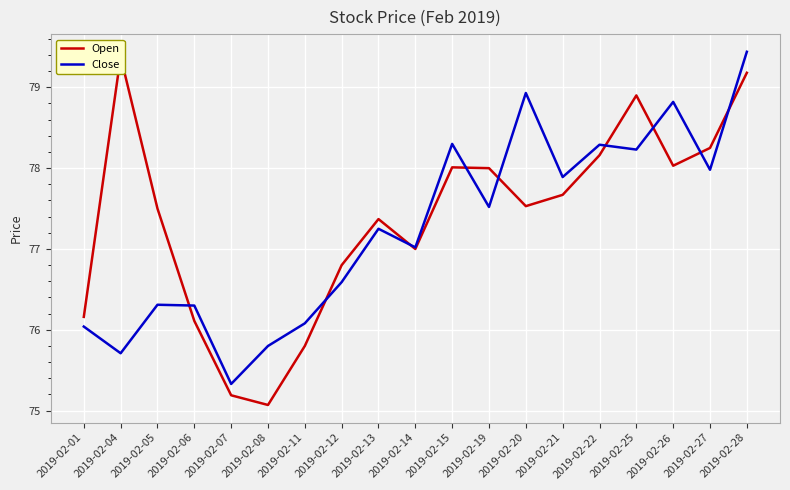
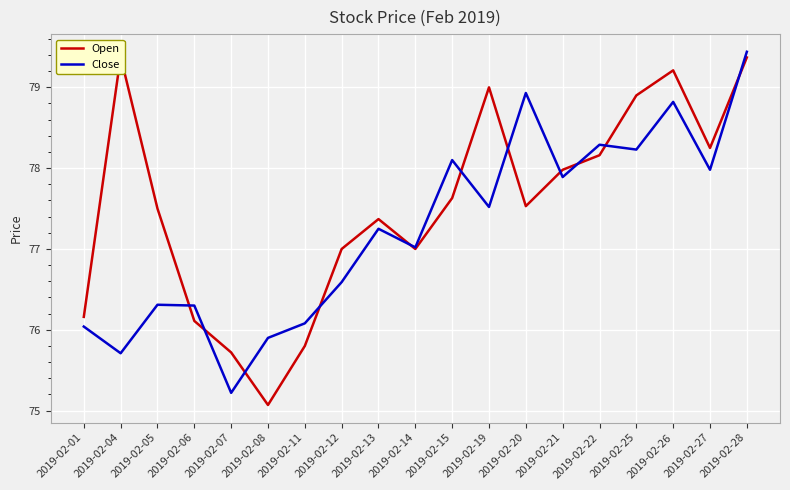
  {
    "Open": {
      "2019-02-01": 76.2,
      "2019-02-05": 77.5,
      "2019-02-06": 76.1,
-     "2019-02-07": 75.2,
+     "2019-02-07": 75.7,
      "2019-02-08": 75.1,
      "2019-02-11": 75.8,
-     "2019-02-12": 76.8,
+     "2019-02-12": 77.0,
      "2019-02-13": 77.4,
-     "2019-02-15": 78.0,
-     "2019-02-19": 78,
+     "2019-02-15": 77.6,
+     "2019-02-19": 79,
      "2019-02-20": 77.5,
-     "2019-02-21": 77.7,
+     "2019-02-21": 78.0,
      "2019-02-22": 78.2,
      "2019-02-25": 78.9,
-     "2019-02-26": 78.0,
+     "2019-02-26": 79.2,
      "2019-02-27": 78.3,
-     "2019-02-28": 79.2
+     "2019-02-28": 79.4
    },
    "Close": {
      "2019-02-01": 76.0,
      "2019-02-04": 75.7,
      "2019-02-05": 76.3,
      "2019-02-06": 76.3,
-     "2019-02-07": 75.3,
-     "2019-02-08": 75.8,
+     "2019-02-07": 75.2,
+     "2019-02-08": 75.9,
      "2019-02-11": 76.1,
      "2019-02-12": 76.6,
      "2019-02-13": 77.3,
-     "2019-02-15": 78.3,
+     "2019-02-15": 78.1,
      "2019-02-19": 77.5,
      "2019-02-20": 78.9,
      "2019-02-21": 77.9,
      "2019-02-22": 78.3,
      "2019-02-25": 78.2,
      "2019-02-26": 78.8,
      "2019-02-27": 78.0,
      "2019-02-28": 79.4
    }
  }
